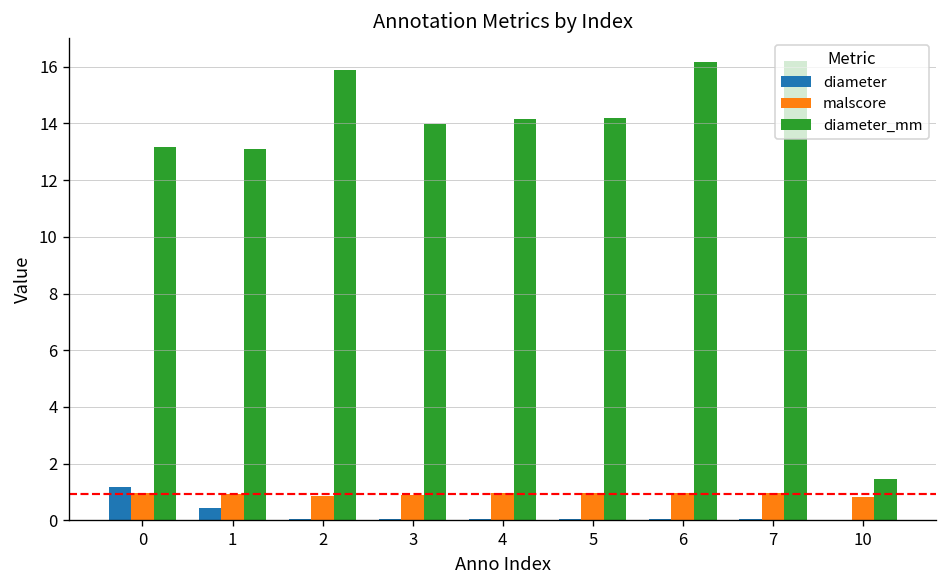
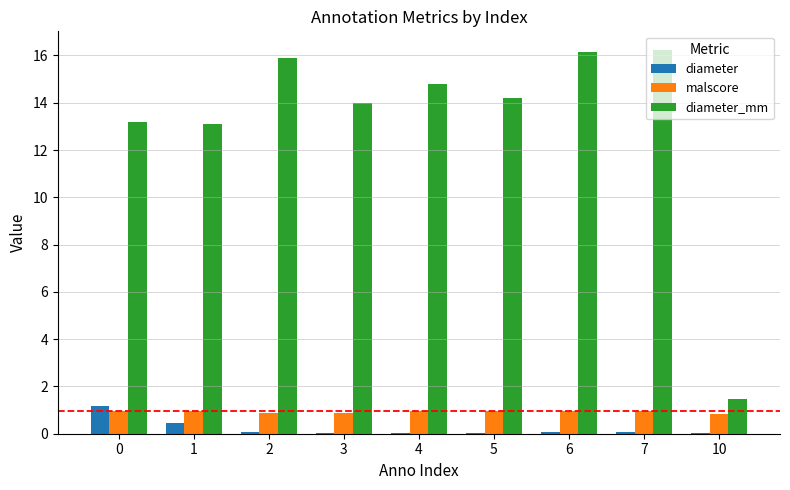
  {
    "diameter": {
      "0": 1.2,
      "1": 0.5
    },
    "malscore": {
      "0": 1.0,
      "1": 0.9,
      "2": 0.9,
      "3": 0.9,
      "4": 1.0,
      "5": 1.0,
      "6": 1.0,
      "7": 1.0,
      "10": 0.8
    },
    "diameter_mm": {
      "0": 13.2,
      "1": 13.1,
      "2": 15.9,
      "3": 14.0,
-     "4": 14.2,
+     "4": 14.8,
      "5": 14.2,
      "6": 16.2,
      "10": 1.5
    }
  }
